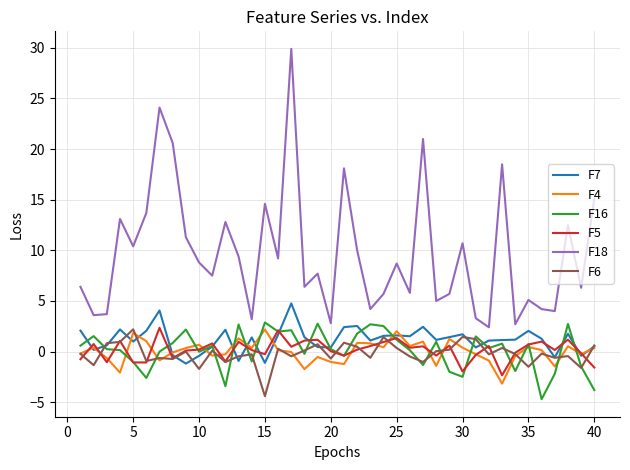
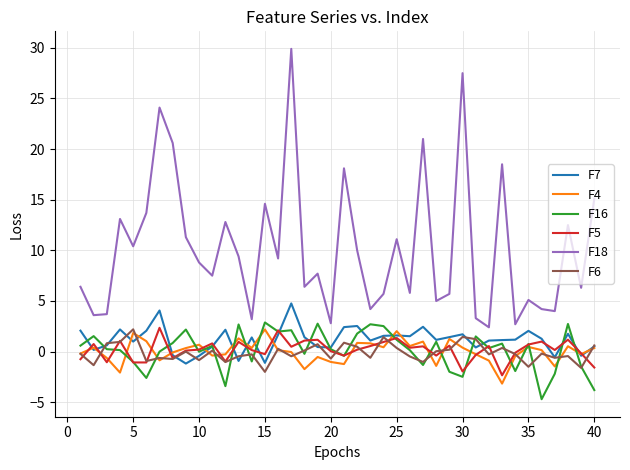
  {
    "F7": {
      "5": 1.0,
      "10": -0.4,
      "15": -1.1,
      "25": 1.6,
      "30": 1.7,
      "35": 2.1
    },
    "F4": {
      "5": 1.8,
      "10": 0.7,
      "15": 2.2,
      "20": -1.0,
      "25": 2.0,
      "30": 0.4
    },
    "F16": {
      "15": 2.9,
      "30": -2.5,
      "40": -3.8
    },
    "F5": {
      "15": -0.3,
      "30": -2.0,
      "40": -1.6
    },
    "F18": {
      "5": 10.4,
      "10": 8.8,
      "15": 14.6,
      "20": 2.8,
-     "25": 8.7,
-     "30": 10.7,
+     "25": 11.1,
+     "30": 27.5,
      "35": 5.1
    },
    "F6": {
      "5": 2.2,
-     "10": -1.7,
-     "15": -4.4,
+     "10": -0.8,
+     "15": -2.0,
      "20": -0.7,
      "25": 0.4,
      "30": 1.5,
      "35": -1.5
    }
  }
